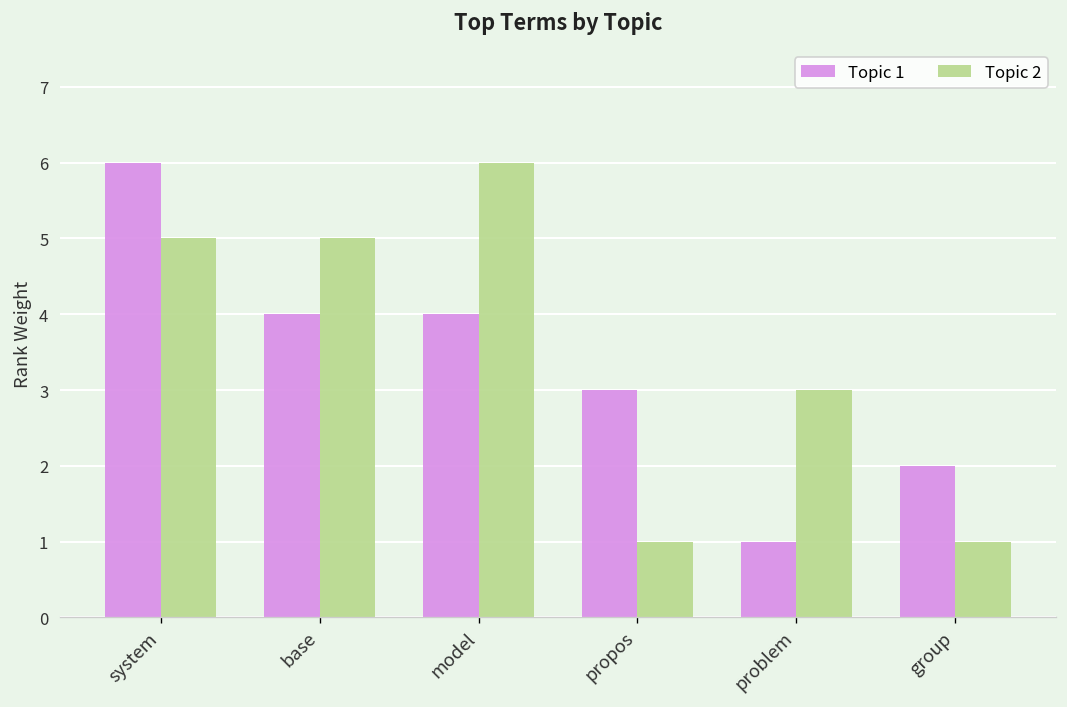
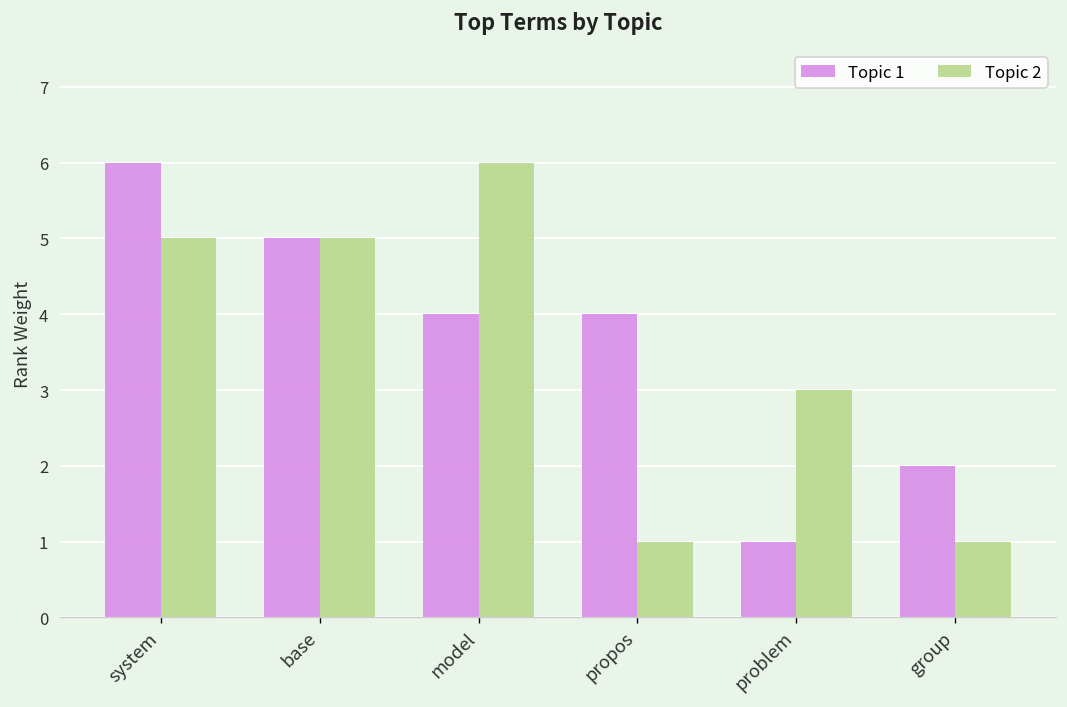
  {
    "Topic 1": {
      "system": 6,
-     "base": 4,
+     "base": 5,
      "model": 4,
-     "propos": 3,
+     "propos": 4,
      "problem": 1,
      "group": 2
    },
    "Topic 2": {
      "system": 5,
      "base": 5,
      "model": 6,
      "propos": 1,
      "problem": 3,
      "group": 1
    }
  }
